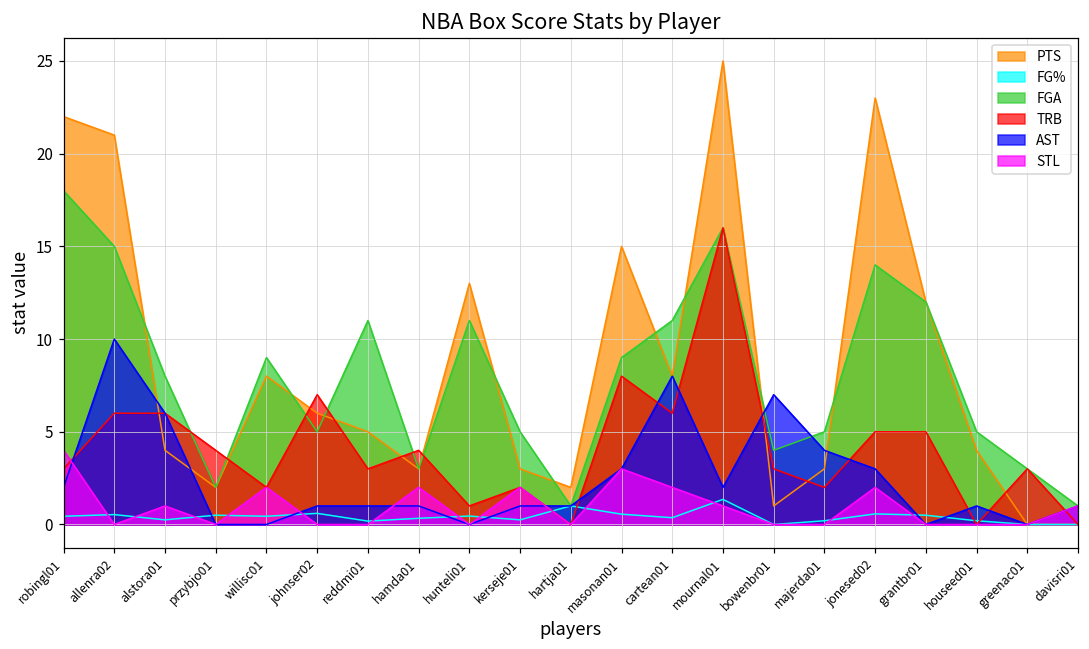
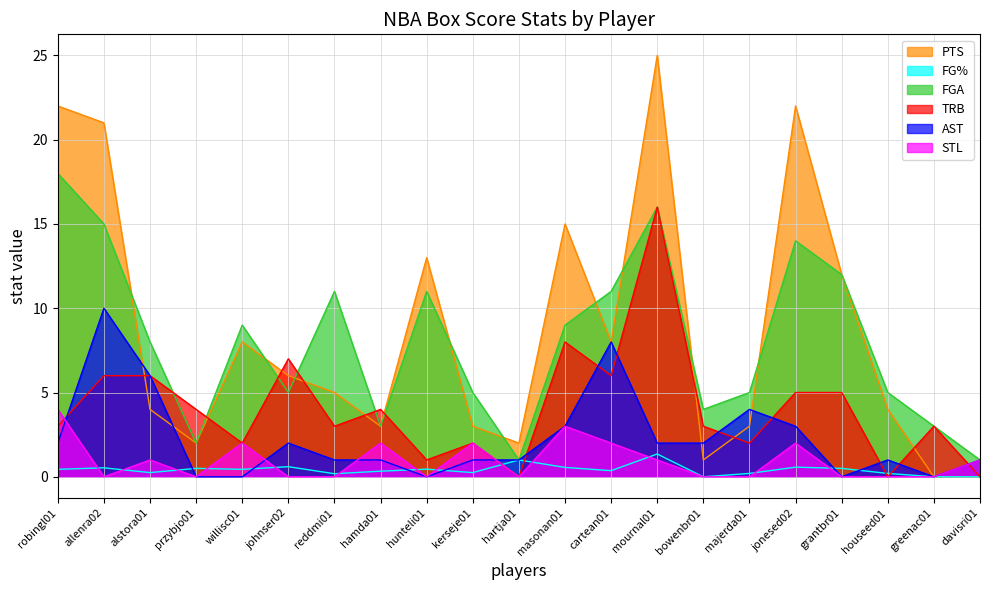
  {
    "PTS": {
      "robingl01": 22,
      "allenra02": 21,
      "alstora01": 4,
      "willisc01": 8,
      "johnser02": 6,
      "reddmi01": 5,
      "hunteli01": 13,
      "kerseje01": 3,
      "hartja01": 2,
      "masonan01": 15,
      "mournal01": 25,
      "bowenbr01": 1,
      "majerda01": 3,
-     "jonesed02": 23,
+     "jonesed02": 22,
      "houseed01": 4
    },
    "FG%": {
      "robingl01": 0.4,
      "allenra02": 0.5,
      "alstora01": 0.3,
      "przybjo01": 0.5,
      "willisc01": 0.4,
      "johnser02": 0.6,
      "reddmi01": 0.2,
      "hamda01": 0.3,
      "hunteli01": 0.5,
      "kerseje01": 0.3,
      "masonan01": 0.6,
      "cartean01": 0.4,
      "mournal01": 1.4,
      "majerda01": 0.2,
      "jonesed02": 0.6,
      "grantbr01": 0.5,
      "houseed01": 0.2
    },
    "FGA": {
      "robingl01": 18,
      "allenra02": 15,
      "alstora01": 8,
      "willisc01": 9,
      "johnser02": 5,
      "reddmi01": 11,
      "hunteli01": 11,
      "kerseje01": 5,
      "masonan01": 9,
      "cartean01": 11,
      "bowenbr01": 4,
      "majerda01": 5,
      "jonesed02": 14,
      "houseed01": 5
    },
    "TRB": {
      "robingl01": 3,
      "allenra02": 6,
      "przybjo01": 4,
      "johnser02": 7,
      "reddmi01": 3,
      "hamda01": 4,
      "hunteli01": 1,
      "masonan01": 8,
      "cartean01": 6,
      "bowenbr01": 3,
      "majerda01": 2,
      "jonesed02": 5,
      "grantbr01": 5
    },
    "AST": {
      "robingl01": 2,
      "allenra02": 10,
      "willisc01": 0,
-     "johnser02": 1,
+     "johnser02": 2,
      "reddmi01": 1,
      "hamda01": 1,
      "kerseje01": 1,
      "mournal01": 2,
-     "bowenbr01": 7,
+     "bowenbr01": 2,
      "majerda01": 4,
      "jonesed02": 3,
      "houseed01": 1
    },
    "STL": {
      "robingl01": 4,
      "allenra02": 0,
      "alstora01": 1,
      "johnser02": 0,
      "reddmi01": 0,
      "hamda01": 2,
      "cartean01": 2,
      "mournal01": 1,
      "majerda01": 0,
      "jonesed02": 2
    }
  }
